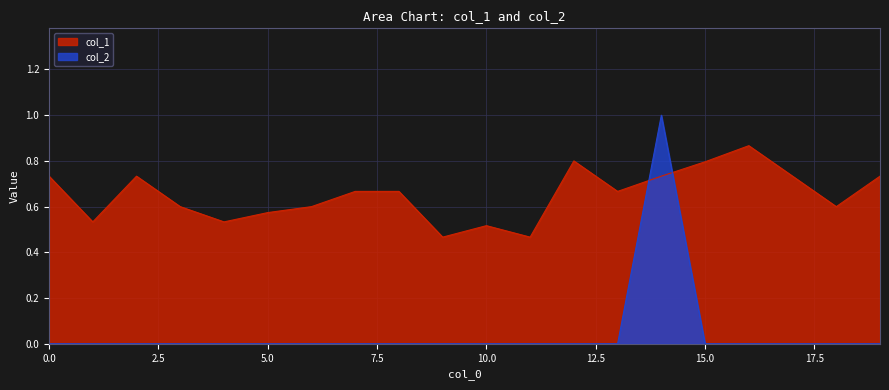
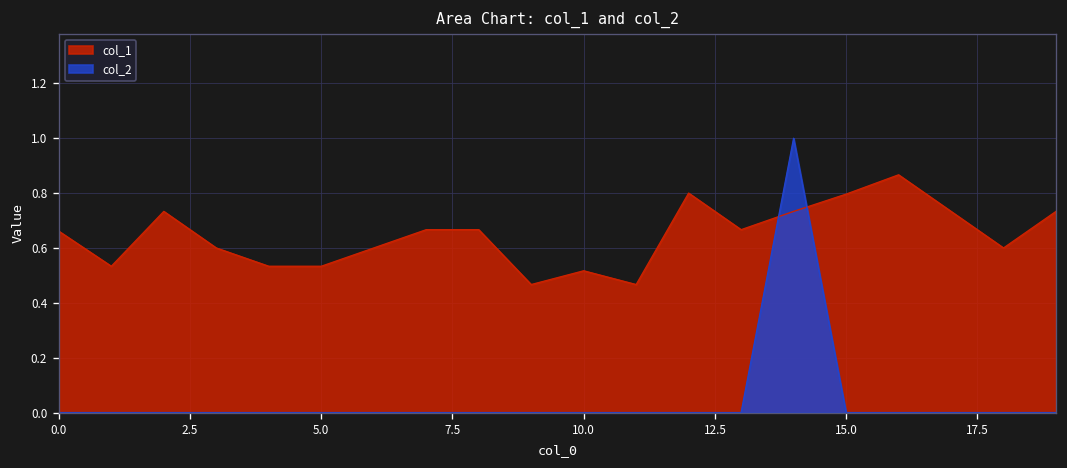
  {
    "col_1": {
-     "0.0": 0.73,
-     "5.0": 0.57,
+     "0.0": 0.66,
+     "5.0": 0.53,
      "10.0": 0.52,
      "15.0": 0.80
    },
    "col_2": {
      "0.0": 0.00,
      "5.0": 0.00,
      "10.0": 0.00,
      "15.0": 0.00
    }
  }
